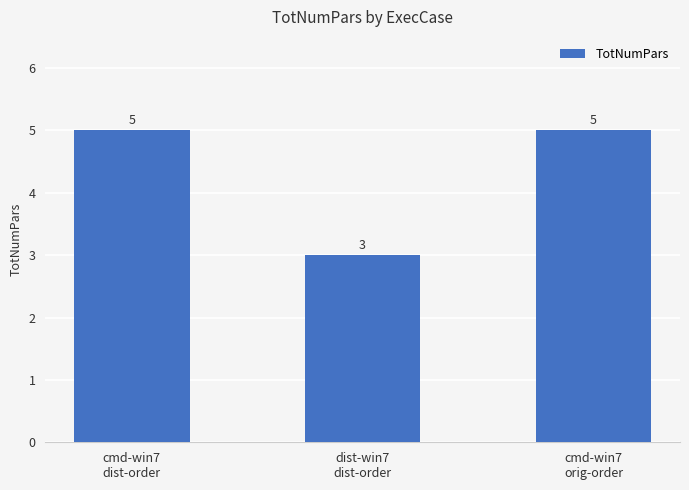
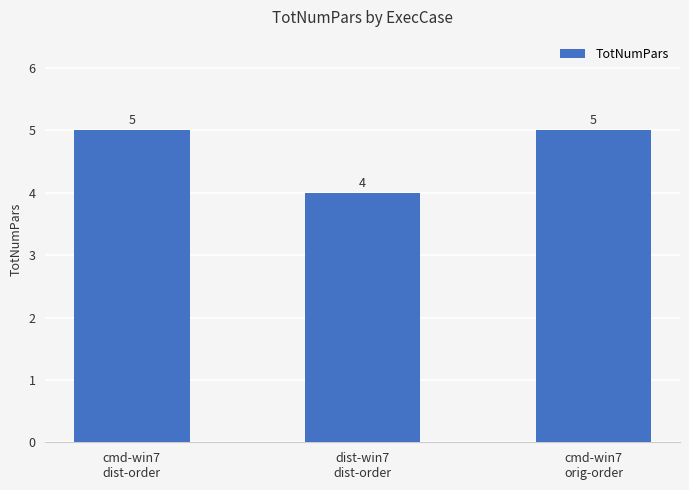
  {
    "cmd-win7 dist-order": 5,
-   "dist-win7 dist-order": 3,
+   "dist-win7 dist-order": 4,
    "cmd-win7 orig-order": 5
  }
